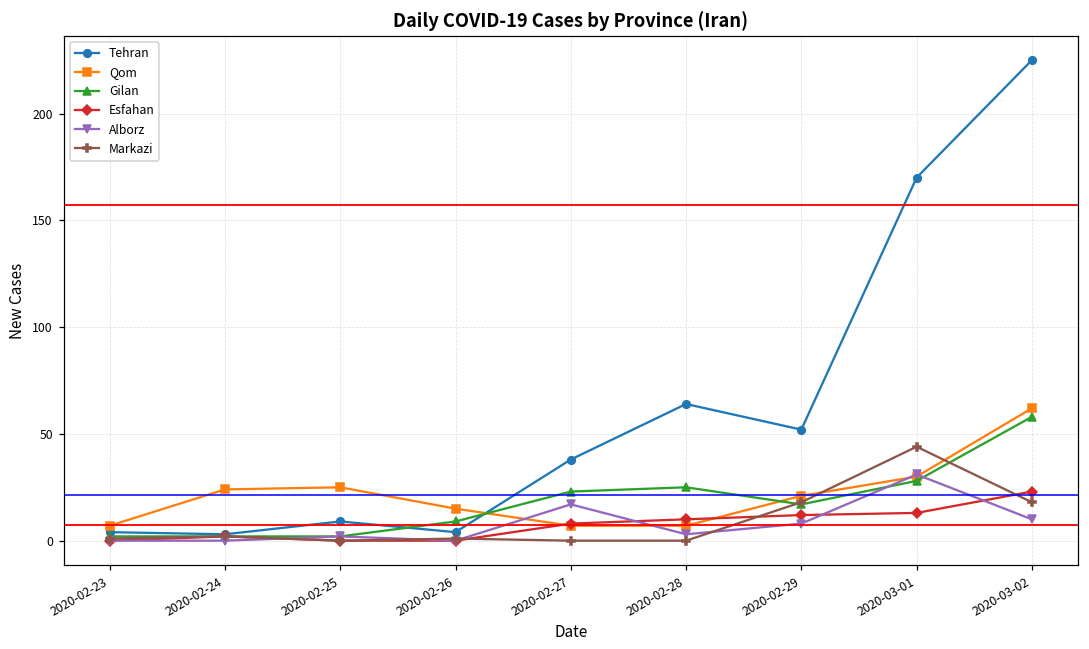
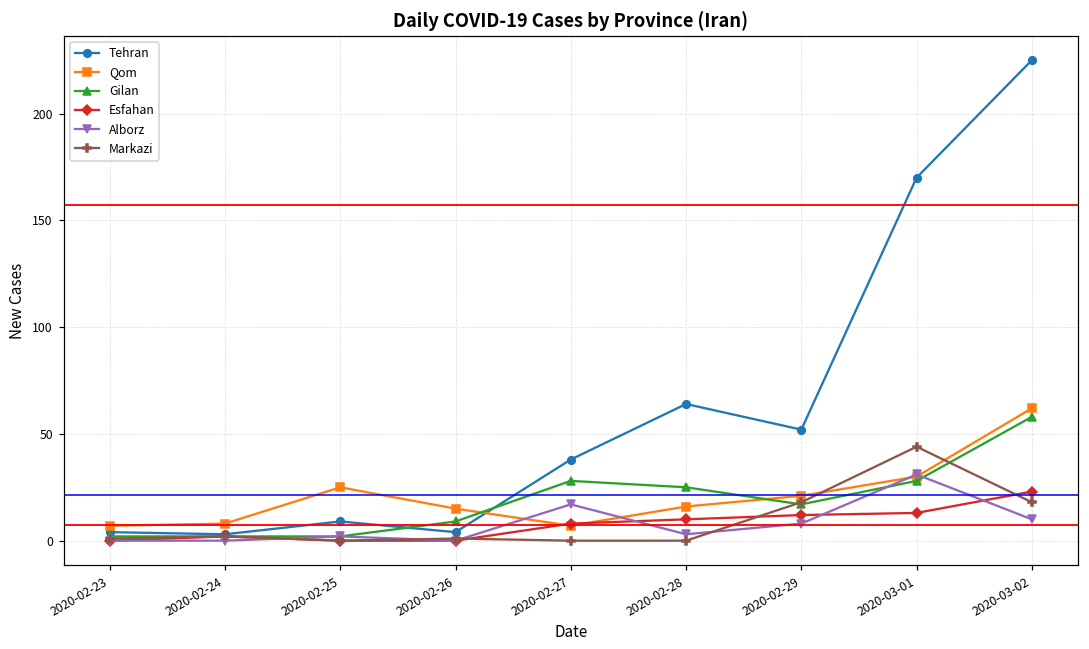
  {
    "Tehran": {
      "2020-02-23": 4,
      "2020-02-25": 9,
      "2020-02-26": 4,
      "2020-02-27": 38,
      "2020-02-28": 64,
      "2020-02-29": 52,
      "2020-03-01": 170,
      "2020-03-02": 225
    },
    "Qom": {
      "2020-02-23": 7,
-     "2020-02-24": 24,
+     "2020-02-24": 8,
      "2020-02-25": 25,
      "2020-02-26": 15,
-     "2020-02-28": 7,
+     "2020-02-28": 16,
      "2020-02-29": 21,
      "2020-03-02": 62
    },
    "Gilan": {
      "2020-02-26": 9,
-     "2020-02-27": 23,
+     "2020-02-27": 28,
      "2020-02-28": 25,
      "2020-03-01": 28,
      "2020-03-02": 58
    },
    "Esfahan": {
      "2020-02-28": 10,
      "2020-02-29": 12,
      "2020-03-01": 13,
      "2020-03-02": 23
    },
    "Alborz": {
      "2020-02-24": 0,
      "2020-02-27": 17,
      "2020-02-28": 3,
      "2020-02-29": 8,
      "2020-03-02": 10
    },
    "Markazi": {
      "2020-02-27": 0,
      "2020-02-28": 0,
      "2020-03-01": 44,
      "2020-03-02": 18
    }
  }
